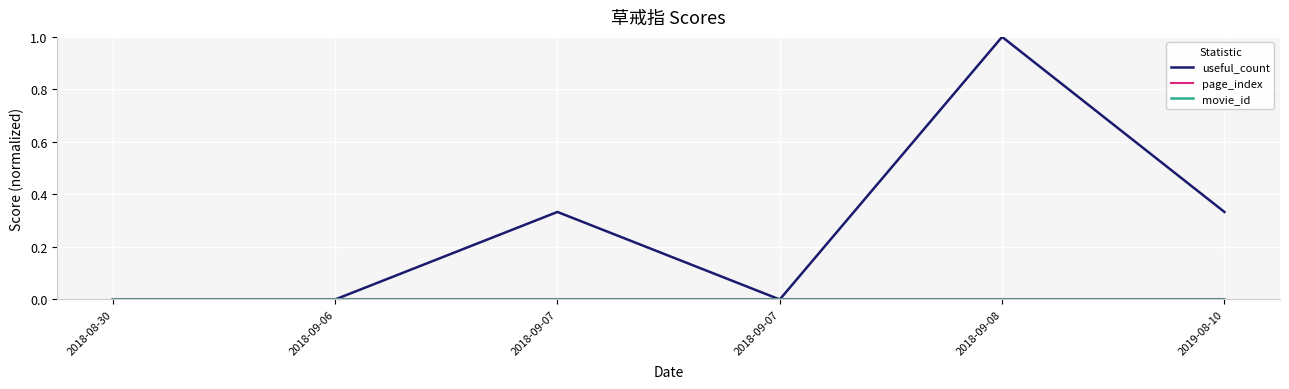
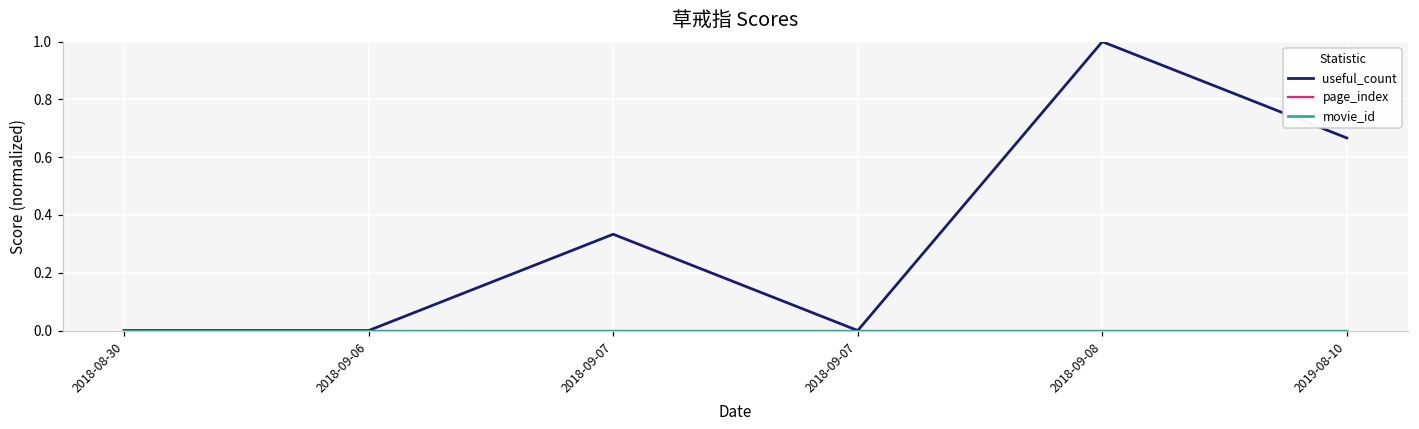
  {
    "useful_count": {
      "2018-09-08": 1.00,
-     "2019-08-10": 0.33
+     "2019-08-10": 0.67
    },
    "movie_id": {
      "2018-09-08": 0.00,
      "2019-08-10": 0.00
    }
  }
